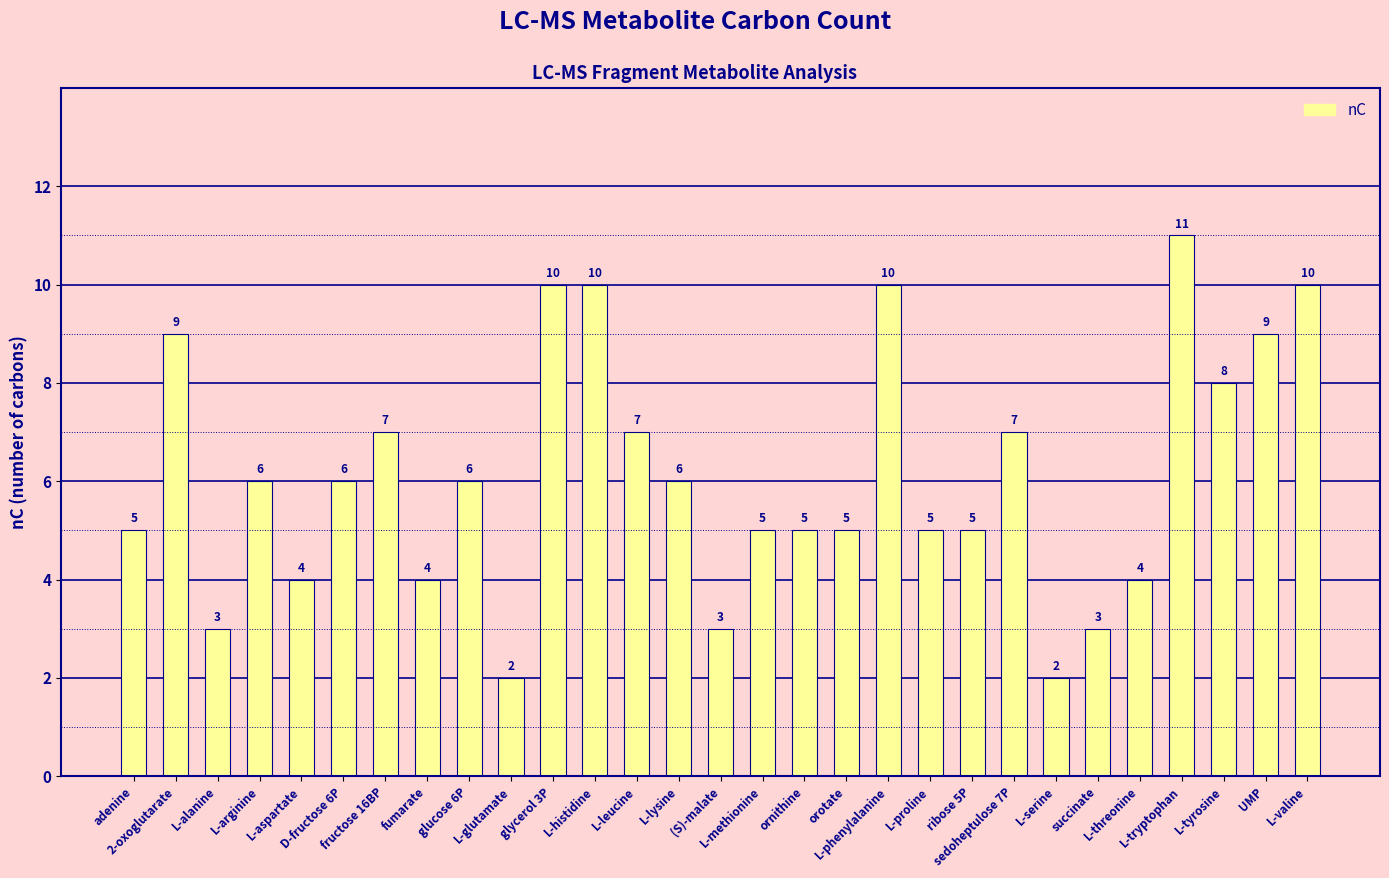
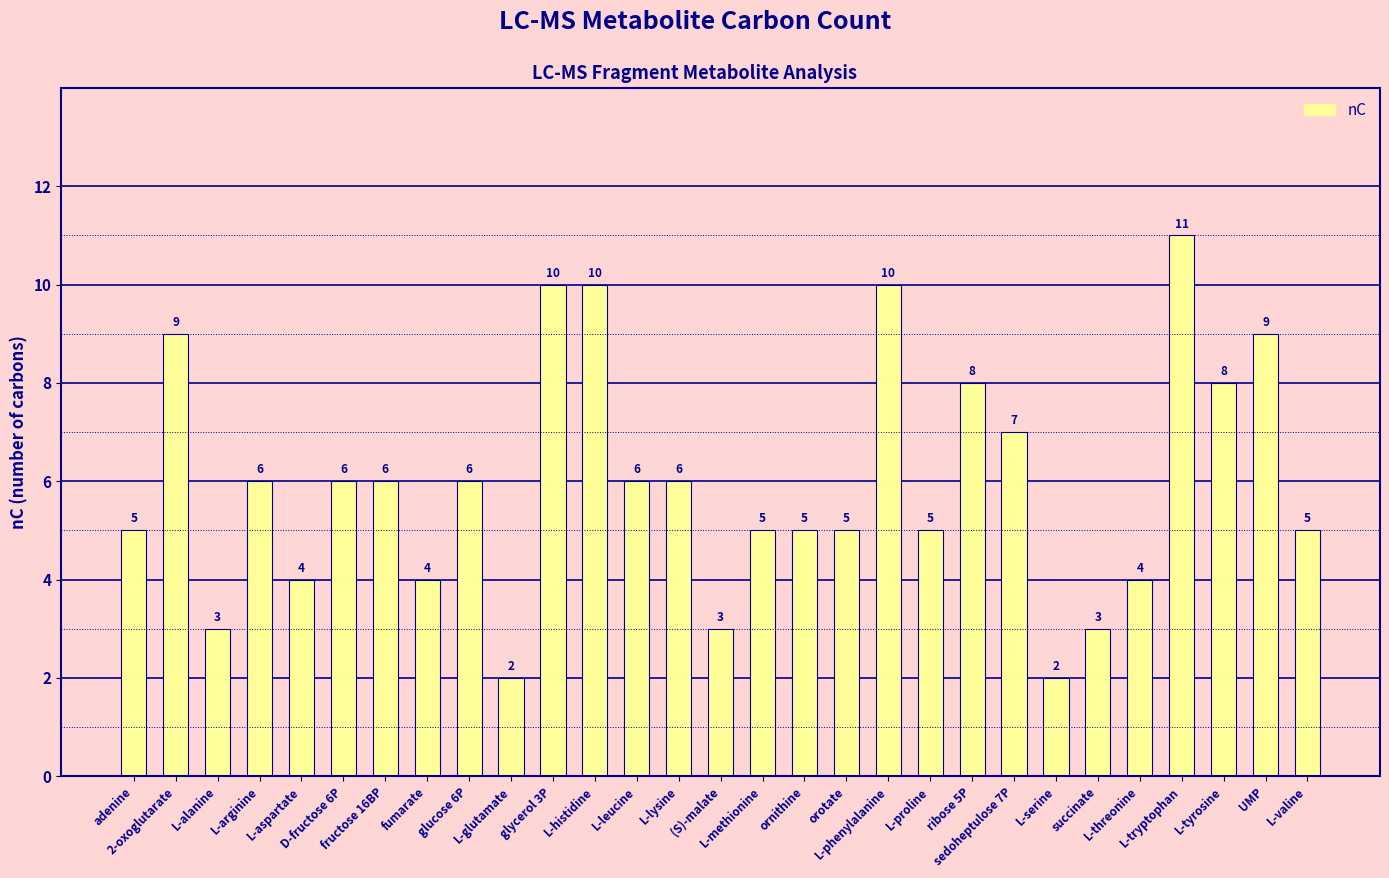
  {
    "adenine": 5,
    "2-oxoglutarate": 9,
    "L-alanine": 3,
    "L-arginine": 6,
    "L-aspartate": 4,
    "D-fructose 6P": 6,
-   "fructose 16BP": 7,
+   "fructose 16BP": 6,
    "fumarate": 4,
    "glucose 6P": 6,
    "L-glutamate": 2,
    "glycerol 3P": 10,
    "L-histidine": 10,
-   "L-leucine": 7,
+   "L-leucine": 6,
    "L-lysine": 6,
    "(S)-malate": 3,
    "L-methionine": 5,
    "ornithine": 5,
    "orotate": 5,
    "L-phenylalanine": 10,
    "L-proline": 5,
-   "ribose 5P": 5,
+   "ribose 5P": 8,
    "sedoheptulose 7P": 7,
    "L-serine": 2,
    "succinate": 3,
    "L-threonine": 4,
    "L-tryptophan": 11,
    "L-tyrosine": 8,
    "UMP": 9,
-   "L-valine": 10
+   "L-valine": 5
  }
